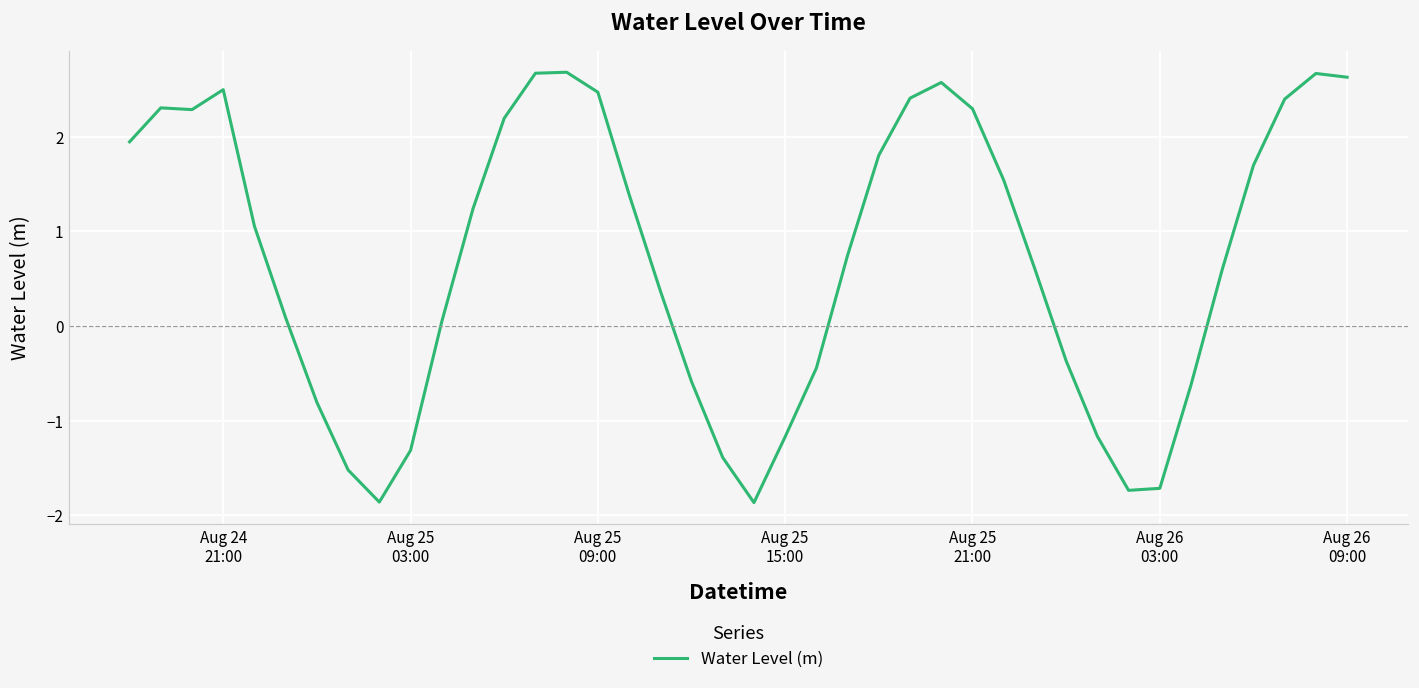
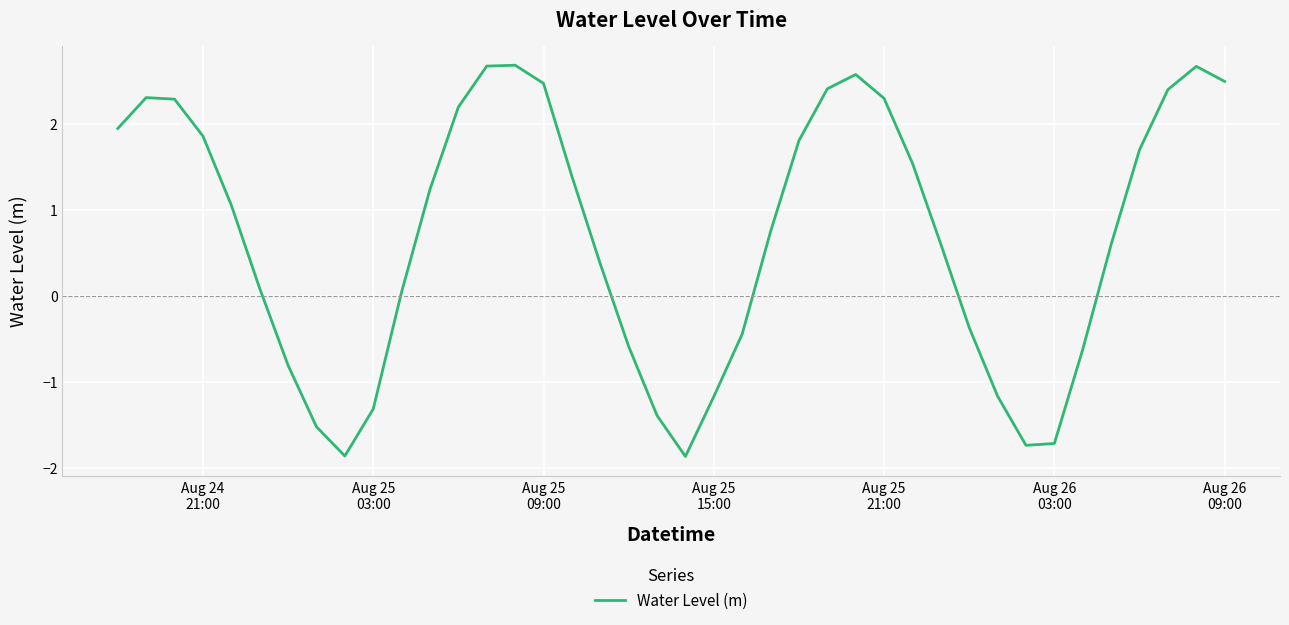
  {
-   "Aug 24 21:00": 2.5,
+   "Aug 24 21:00": 1.9,
    "Aug 25 03:00": -1.3,
    "Aug 25 09:00": 2.5,
    "Aug 25 15:00": -1.2,
    "Aug 25 21:00": 2.3,
    "Aug 26 03:00": -1.7,
-   "Aug 26 09:00": 2.6
+   "Aug 26 09:00": 2.5
  }
